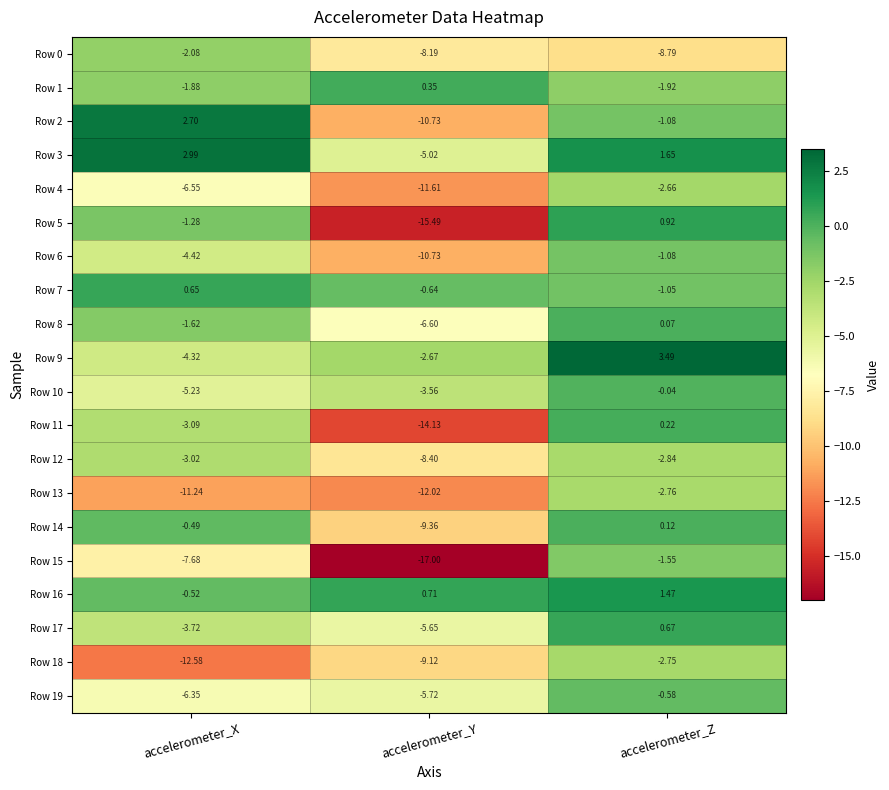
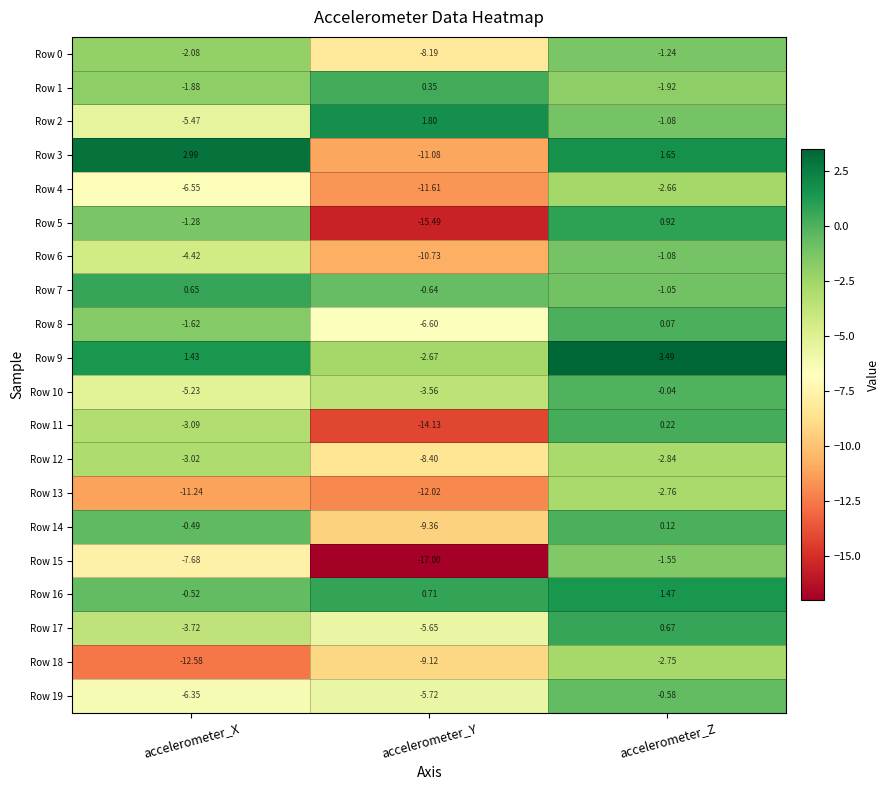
  {
    "Row 0": {
      "accelerometer_X": -2.08,
      "accelerometer_Y": -8.19,
-     "accelerometer_Z": -8.79
+     "accelerometer_Z": -1.24
    },
    "Row 1": {
      "accelerometer_X": -1.88,
      "accelerometer_Y": 0.35,
      "accelerometer_Z": -1.92
    },
    "Row 2": {
-     "accelerometer_X": 2.70,
-     "accelerometer_Y": -10.73,
+     "accelerometer_X": -5.47,
+     "accelerometer_Y": 1.80,
      "accelerometer_Z": -1.08
    },
    "Row 3": {
      "accelerometer_X": 2.99,
-     "accelerometer_Y": -5.02,
+     "accelerometer_Y": -11.08,
      "accelerometer_Z": 1.65
    },
    "Row 4": {
      "accelerometer_X": -6.55,
      "accelerometer_Y": -11.61,
      "accelerometer_Z": -2.66
    },
    "Row 5": {
      "accelerometer_X": -1.28,
      "accelerometer_Y": -15.49,
      "accelerometer_Z": 0.92
    },
    "Row 6": {
      "accelerometer_X": -4.42,
      "accelerometer_Y": -10.73,
      "accelerometer_Z": -1.08
    },
    "Row 7": {
      "accelerometer_X": 0.65,
      "accelerometer_Y": -0.64,
      "accelerometer_Z": -1.05
    },
    "Row 8": {
      "accelerometer_X": -1.62,
      "accelerometer_Y": -6.60,
      "accelerometer_Z": 0.07
    },
    "Row 9": {
-     "accelerometer_X": -4.32,
+     "accelerometer_X": 1.43,
      "accelerometer_Y": -2.67,
      "accelerometer_Z": 3.49
    },
    "Row 10": {
      "accelerometer_X": -5.23,
      "accelerometer_Y": -3.56,
      "accelerometer_Z": -0.04
    },
    "Row 11": {
      "accelerometer_X": -3.09,
      "accelerometer_Y": -14.13,
      "accelerometer_Z": 0.22
    },
    "Row 12": {
      "accelerometer_X": -3.02,
      "accelerometer_Y": -8.40,
      "accelerometer_Z": -2.84
    },
    "Row 13": {
      "accelerometer_X": -11.24,
      "accelerometer_Y": -12.02,
      "accelerometer_Z": -2.76
    },
    "Row 14": {
      "accelerometer_X": -0.49,
      "accelerometer_Y": -9.36,
      "accelerometer_Z": 0.12
    },
    "Row 15": {
      "accelerometer_X": -7.68,
      "accelerometer_Y": -17.00,
      "accelerometer_Z": -1.55
    },
    "Row 16": {
      "accelerometer_X": -0.52,
      "accelerometer_Y": 0.71,
      "accelerometer_Z": 1.47
    },
    "Row 17": {
      "accelerometer_X": -3.72,
      "accelerometer_Y": -5.65,
      "accelerometer_Z": 0.67
    },
    "Row 18": {
      "accelerometer_X": -12.58,
      "accelerometer_Y": -9.12,
      "accelerometer_Z": -2.75
    },
    "Row 19": {
      "accelerometer_X": -6.35,
      "accelerometer_Y": -5.72,
      "accelerometer_Z": -0.58
    }
  }
